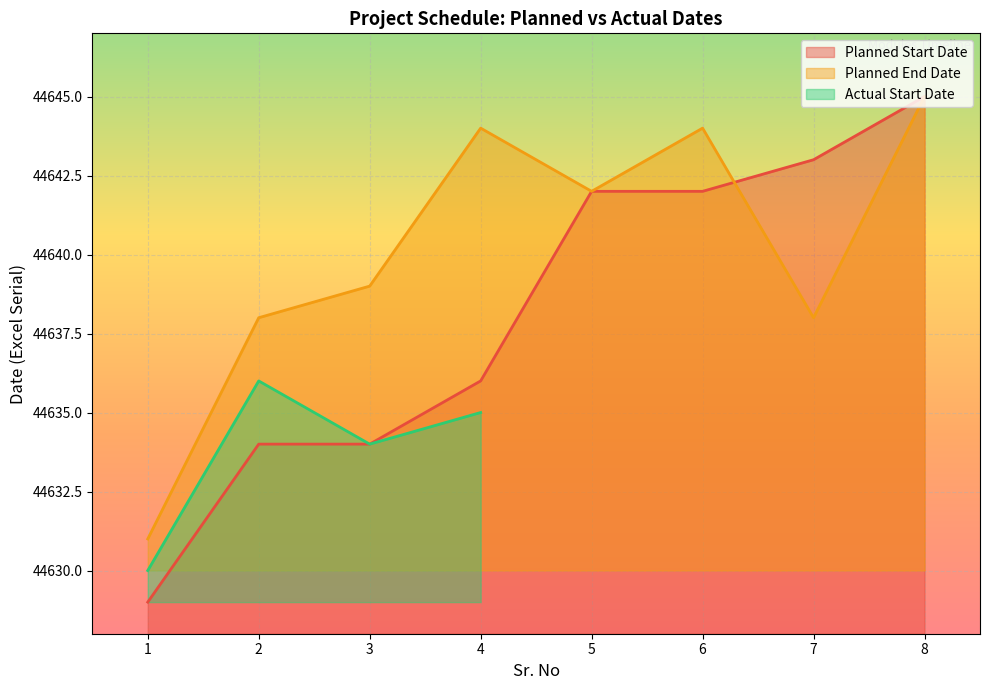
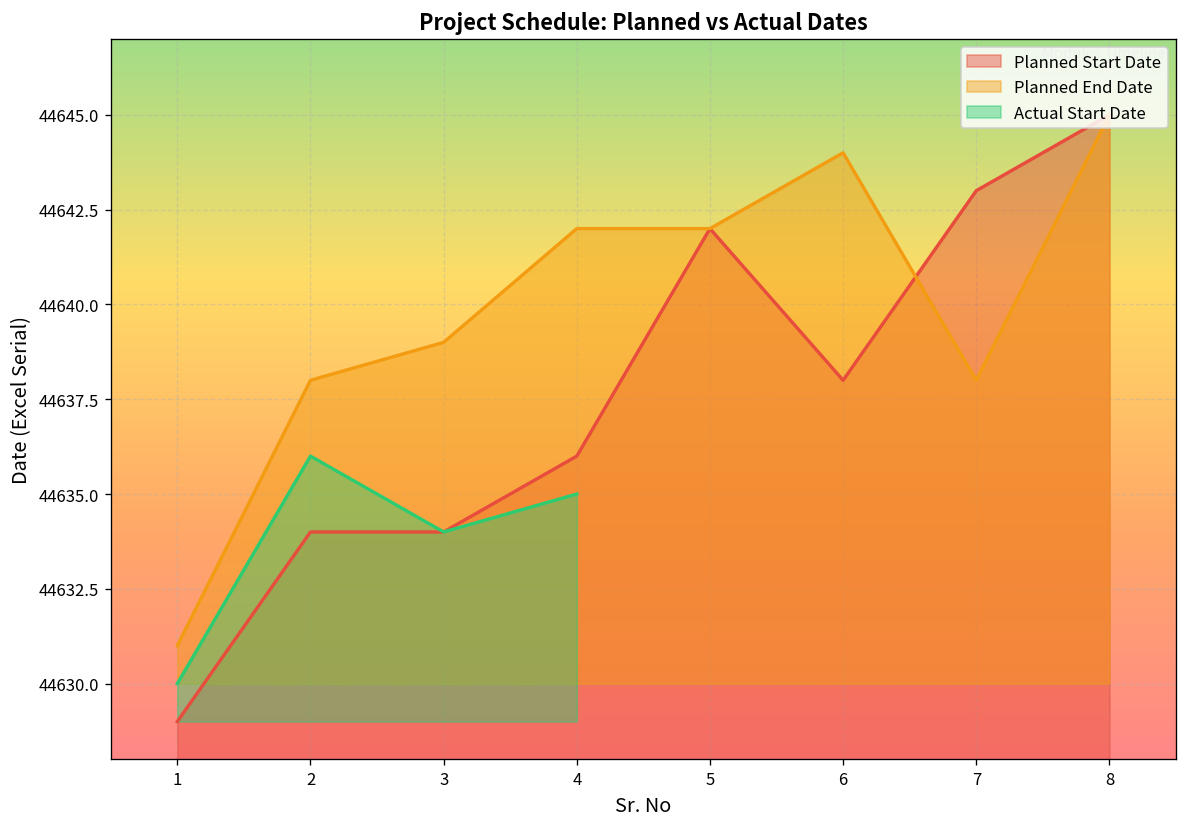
  {
    "Planned Start Date": {
      "1": 44629,
      "2": 44634,
      "4": 44636,
-     "6": 44642,
+     "6": 44638,
      "7": 44643
    },
    "Planned End Date": {
      "1": 44631,
      "2": 44638,
      "3": 44639,
-     "4": 44644,
+     "4": 44642,
      "6": 44644,
      "7": 44638
    },
    "Actual Start Date": {
      "1": 44630,
      "2": 44636,
      "4": 44635
    }
  }
